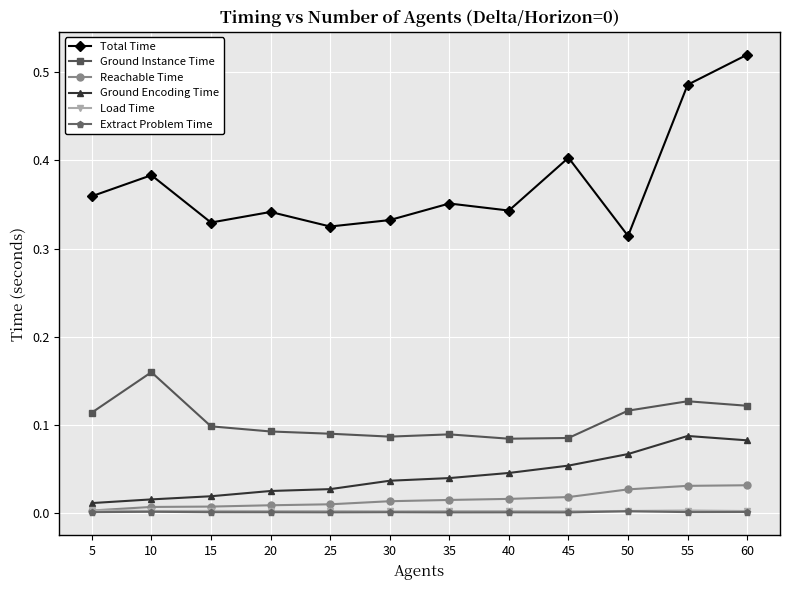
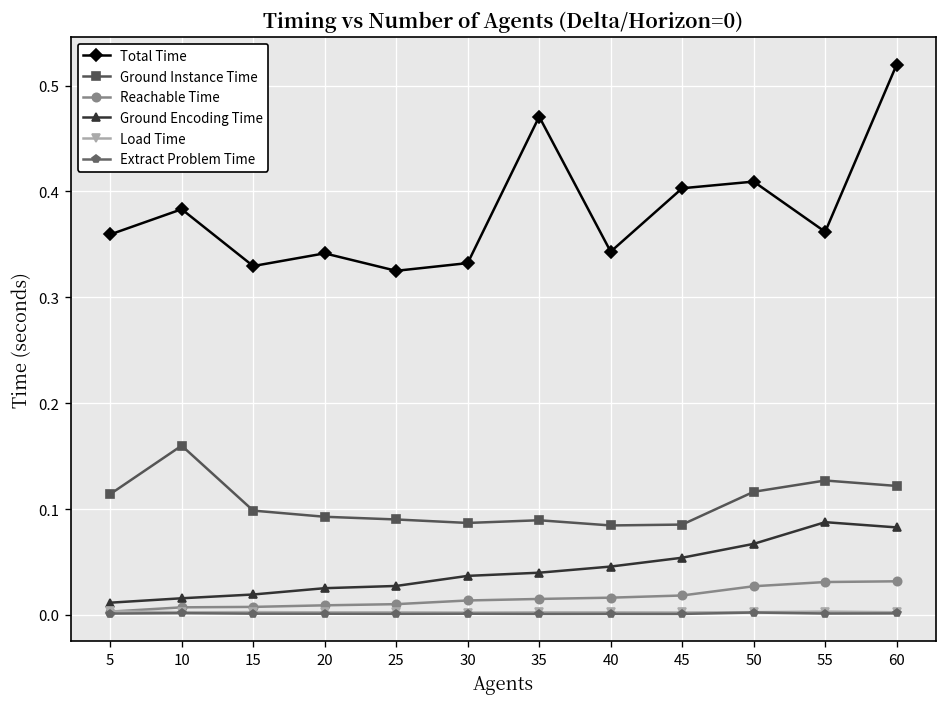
  {
    "Total Time": {
      "5": 0.36,
      "10": 0.38,
      "15": 0.33,
      "20": 0.34,
      "25": 0.33,
      "30": 0.33,
-     "35": 0.35,
+     "35": 0.47,
      "40": 0.34,
      "45": 0.40,
-     "50": 0.31,
-     "55": 0.49,
+     "50": 0.41,
+     "55": 0.36,
      "60": 0.52
    }
  }
